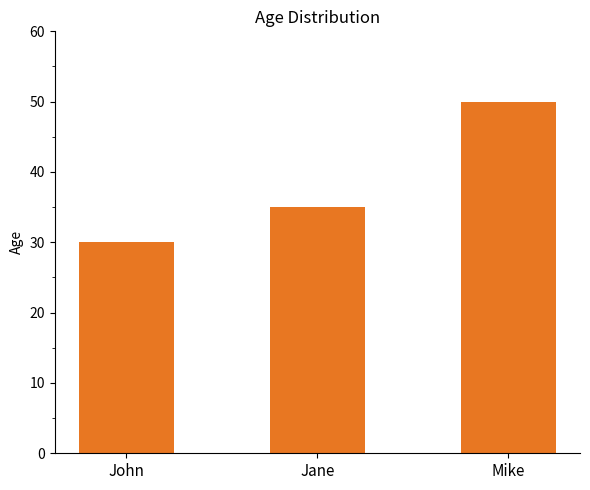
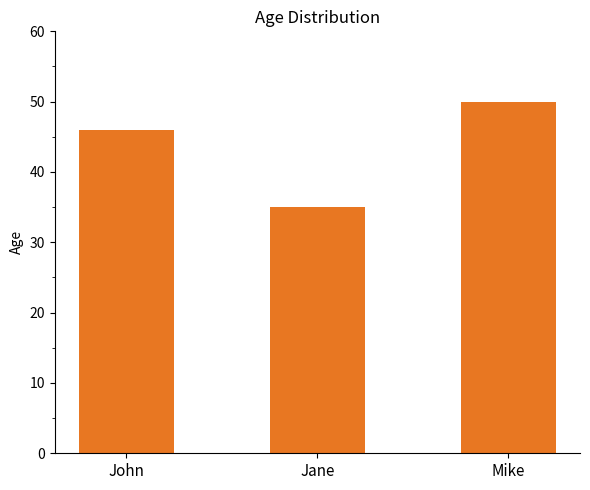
  {
-   "John": 30,
+   "John": 46,
    "Jane": 35,
    "Mike": 50
  }
